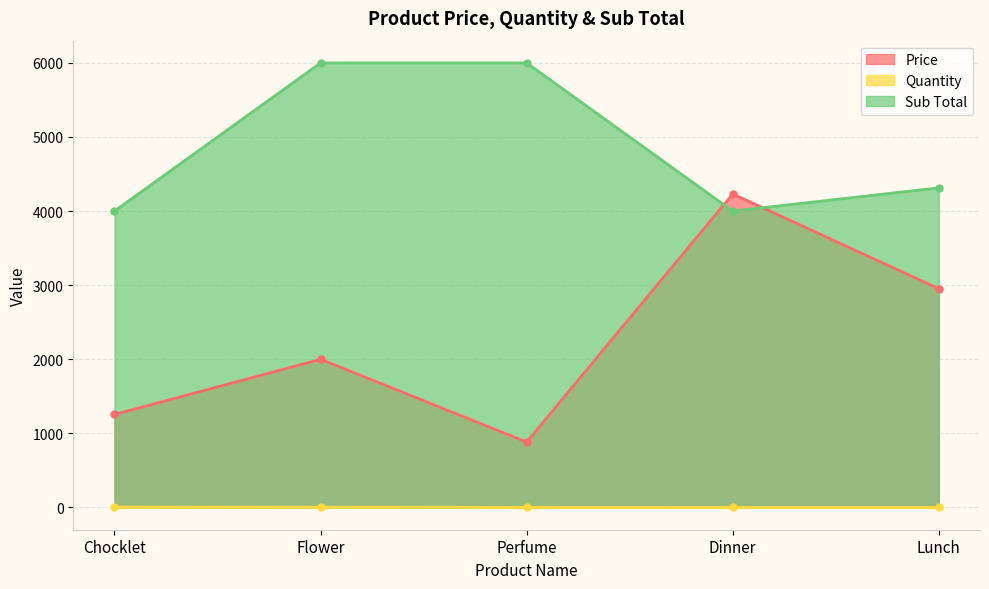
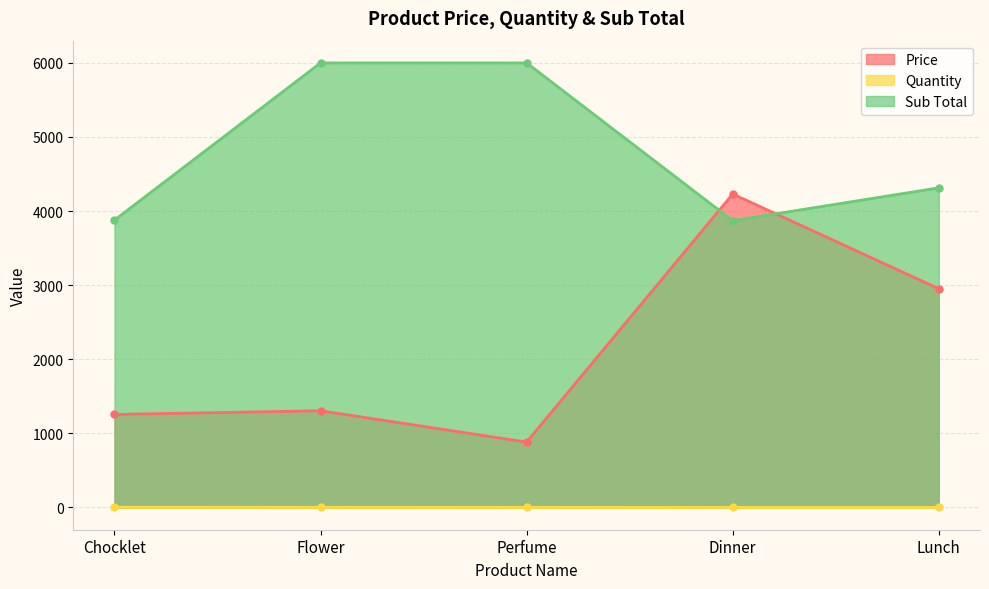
  {
    "Price": {
      "Chocklet": 1300,
-     "Flower": 2000,
+     "Flower": 1300,
      "Perfume": 900,
      "Dinner": 4200,
      "Lunch": 3000
    },
    "Quantity": {
      "Chocklet": 0,
      "Flower": 0,
      "Perfume": 0,
      "Dinner": 0,
      "Lunch": 0
    },
    "Sub Total": {
-     "Chocklet": 4000,
+     "Chocklet": 3900,
      "Flower": 6000,
      "Perfume": 6000,
-     "Dinner": 4000,
+     "Dinner": 3900,
      "Lunch": 4300
    }
  }
